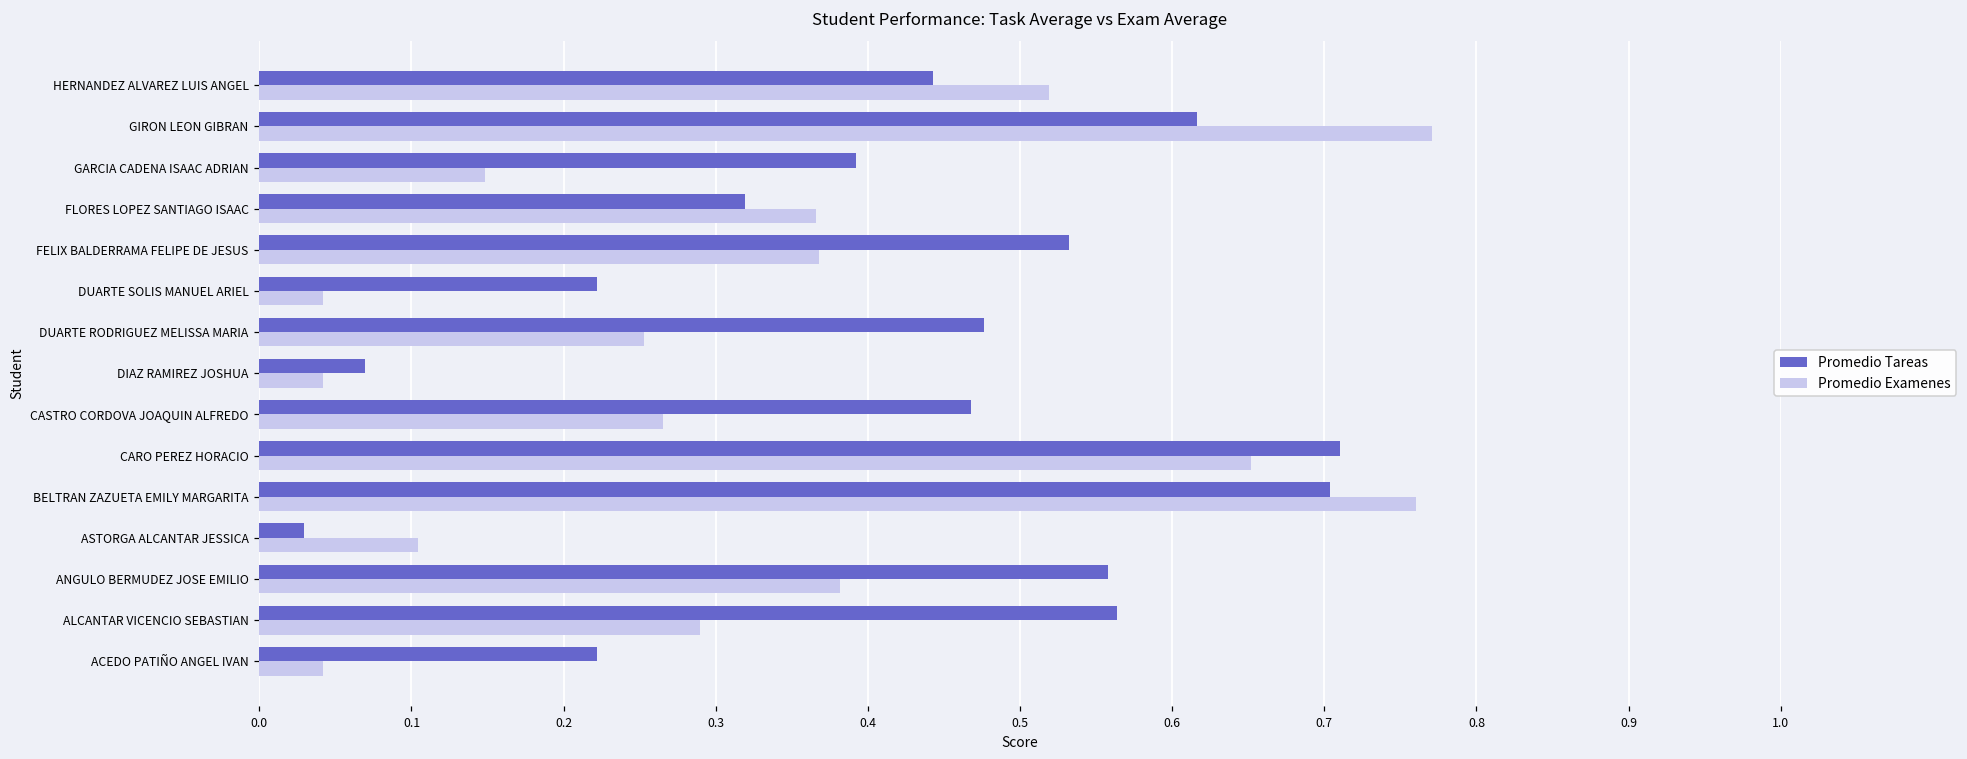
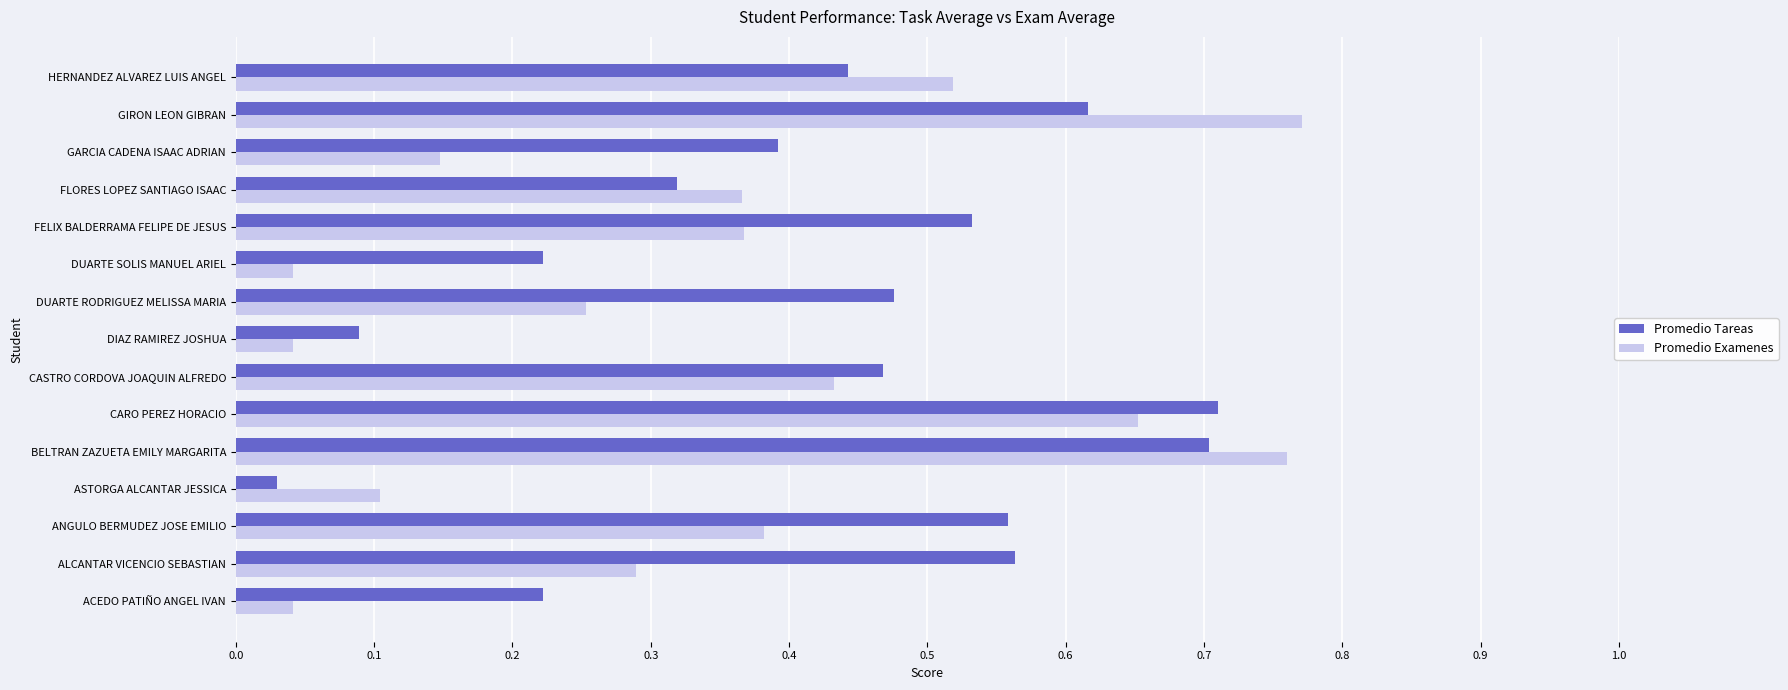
  {
    "Promedio Tareas": {
      "HERNANDEZ ALVAREZ LUIS ANGEL": 0.443,
      "GIRON LEON GIBRAN": 0.616,
      "GARCIA CADENA ISAAC ADRIAN": 0.392,
      "FLORES LOPEZ SANTIAGO ISAAC": 0.319,
      "FELIX BALDERRAMA FELIPE DE JESUS": 0.532,
      "DUARTE SOLIS MANUEL ARIEL": 0.222,
      "DUARTE RODRIGUEZ MELISSA MARIA": 0.476,
-     "DIAZ RAMIREZ JOSHUA": 0.070,
+     "DIAZ RAMIREZ JOSHUA": 0.089,
      "CASTRO CORDOVA JOAQUIN ALFREDO": 0.468,
      "CARO PEREZ HORACIO": 0.710,
      "BELTRAN ZAZUETA EMILY MARGARITA": 0.704,
      "ASTORGA ALCANTAR JESSICA": 0.030,
      "ANGULO BERMUDEZ JOSE EMILIO": 0.558,
      "ALCANTAR VICENCIO SEBASTIAN": 0.564,
      "ACEDO PATIÑO ANGEL IVAN": 0.222
    },
    "Promedio Examenes": {
      "HERNANDEZ ALVAREZ LUIS ANGEL": 0.519,
      "GIRON LEON GIBRAN": 0.771,
      "GARCIA CADENA ISAAC ADRIAN": 0.148,
      "FLORES LOPEZ SANTIAGO ISAAC": 0.366,
      "FELIX BALDERRAMA FELIPE DE JESUS": 0.368,
      "DUARTE SOLIS MANUEL ARIEL": 0.042,
      "DUARTE RODRIGUEZ MELISSA MARIA": 0.253,
      "DIAZ RAMIREZ JOSHUA": 0.042,
-     "CASTRO CORDOVA JOAQUIN ALFREDO": 0.265,
+     "CASTRO CORDOVA JOAQUIN ALFREDO": 0.432,
      "CARO PEREZ HORACIO": 0.652,
      "BELTRAN ZAZUETA EMILY MARGARITA": 0.760,
      "ASTORGA ALCANTAR JESSICA": 0.104,
      "ANGULO BERMUDEZ JOSE EMILIO": 0.382,
      "ALCANTAR VICENCIO SEBASTIAN": 0.290,
      "ACEDO PATIÑO ANGEL IVAN": 0.042
    }
  }
